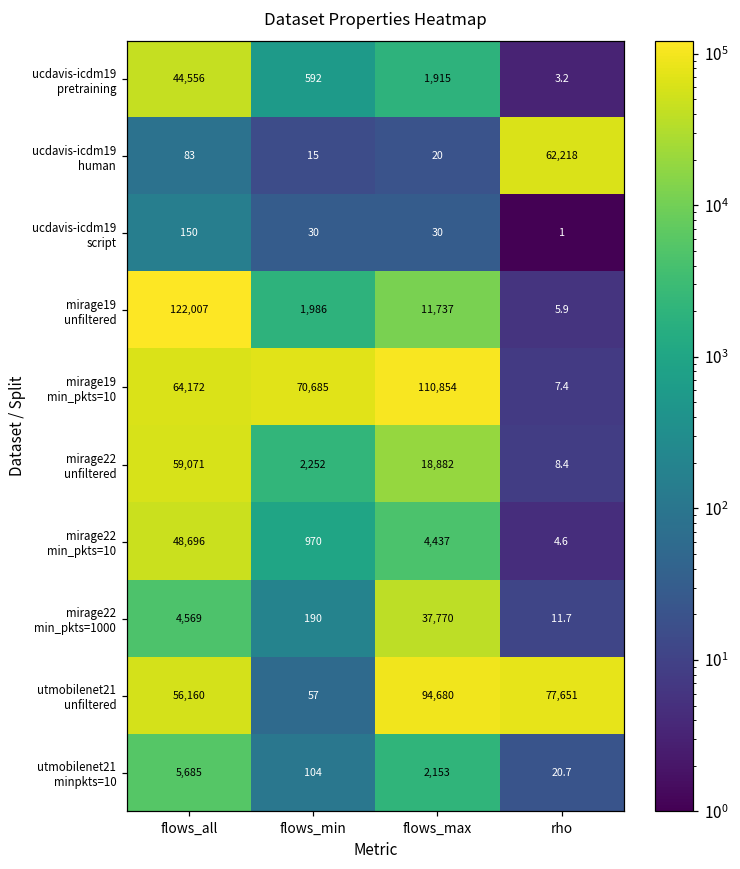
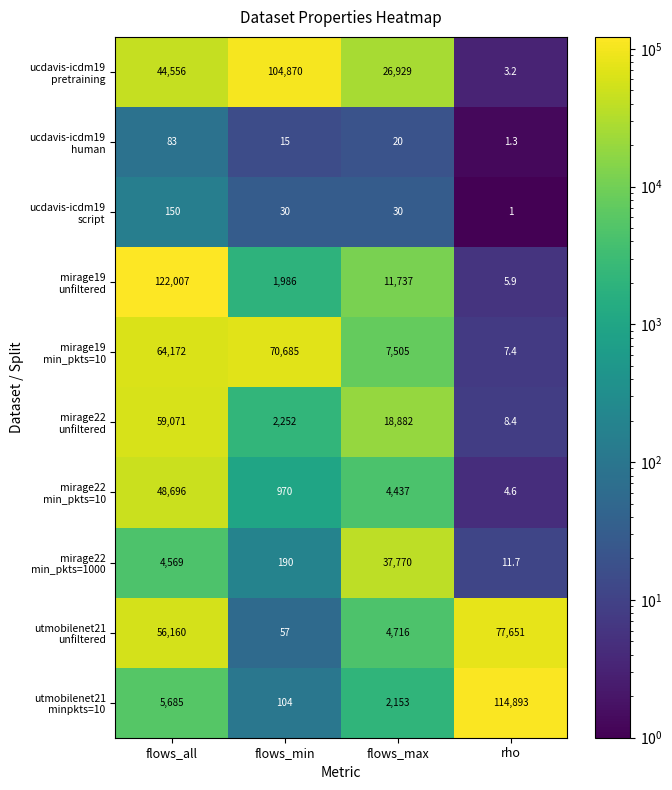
  {
    "ucdavis-icdm19 pretraining": {
      "flows_all": "44,556",
-     "flows_min": "592",
-     "flows_max": "1,915",
+     "flows_min": "104,870",
+     "flows_max": "26,929",
      "rho": "3.2"
    },
    "ucdavis-icdm19 human": {
      "flows_all": "83",
      "flows_min": "15",
      "flows_max": "20",
-     "rho": "62,218"
+     "rho": "1.3"
    },
    "ucdavis-icdm19 script": {
      "flows_all": "150",
      "flows_min": "30",
      "flows_max": "30",
      "rho": "1"
    },
    "mirage19 unfiltered": {
      "flows_all": "122,007",
      "flows_min": "1,986",
      "flows_max": "11,737",
      "rho": "5.9"
    },
    "mirage19 min_pkts=10": {
      "flows_all": "64,172",
      "flows_min": "70,685",
-     "flows_max": "110,854",
+     "flows_max": "7,505",
      "rho": "7.4"
    },
    "mirage22 unfiltered": {
      "flows_all": "59,071",
      "flows_min": "2,252",
      "flows_max": "18,882",
      "rho": "8.4"
    },
    "mirage22 min_pkts=10": {
      "flows_all": "48,696",
      "flows_min": "970",
      "flows_max": "4,437",
      "rho": "4.6"
    },
    "mirage22 min_pkts=1000": {
      "flows_all": "4,569",
      "flows_min": "190",
      "flows_max": "37,770",
      "rho": "11.7"
    },
    "utmobilenet21 unfiltered": {
      "flows_all": "56,160",
      "flows_min": "57",
-     "flows_max": "94,680",
+     "flows_max": "4,716",
      "rho": "77,651"
    },
    "utmobilenet21 minpkts=10": {
      "flows_all": "5,685",
      "flows_min": "104",
      "flows_max": "2,153",
-     "rho": "20.7"
+     "rho": "114,893"
    }
  }
